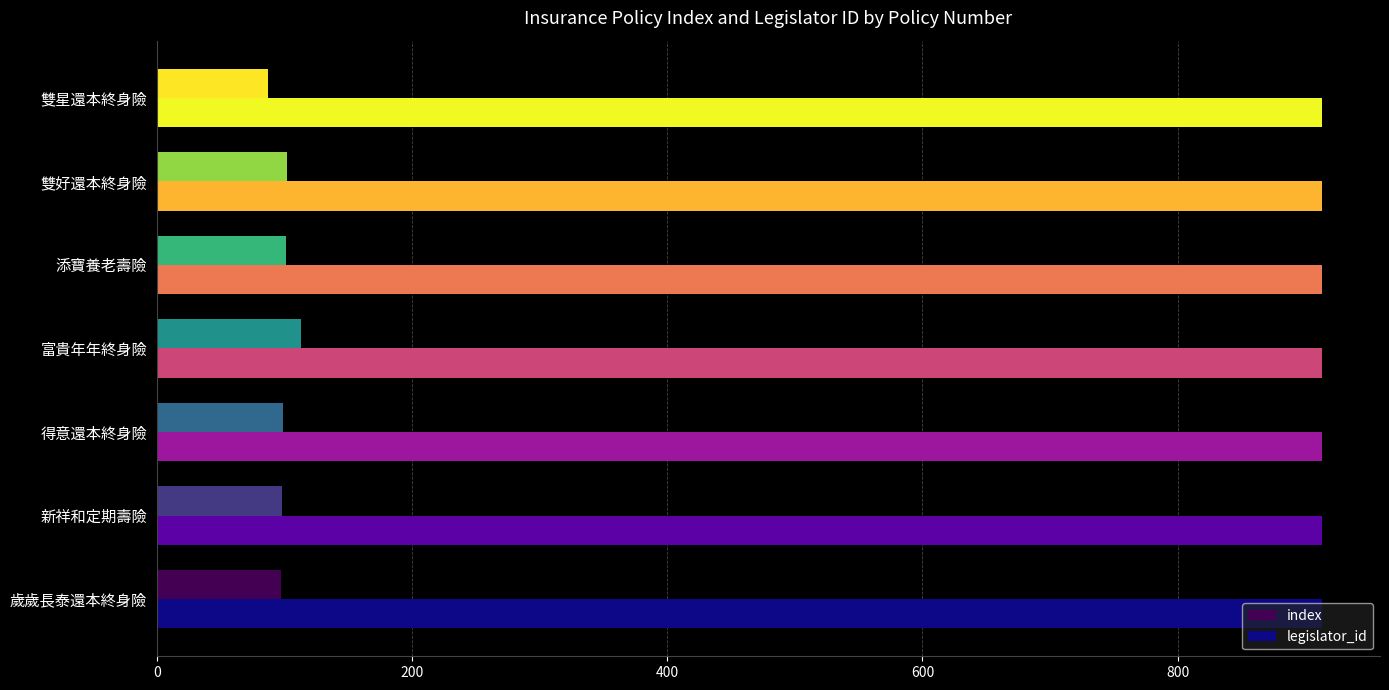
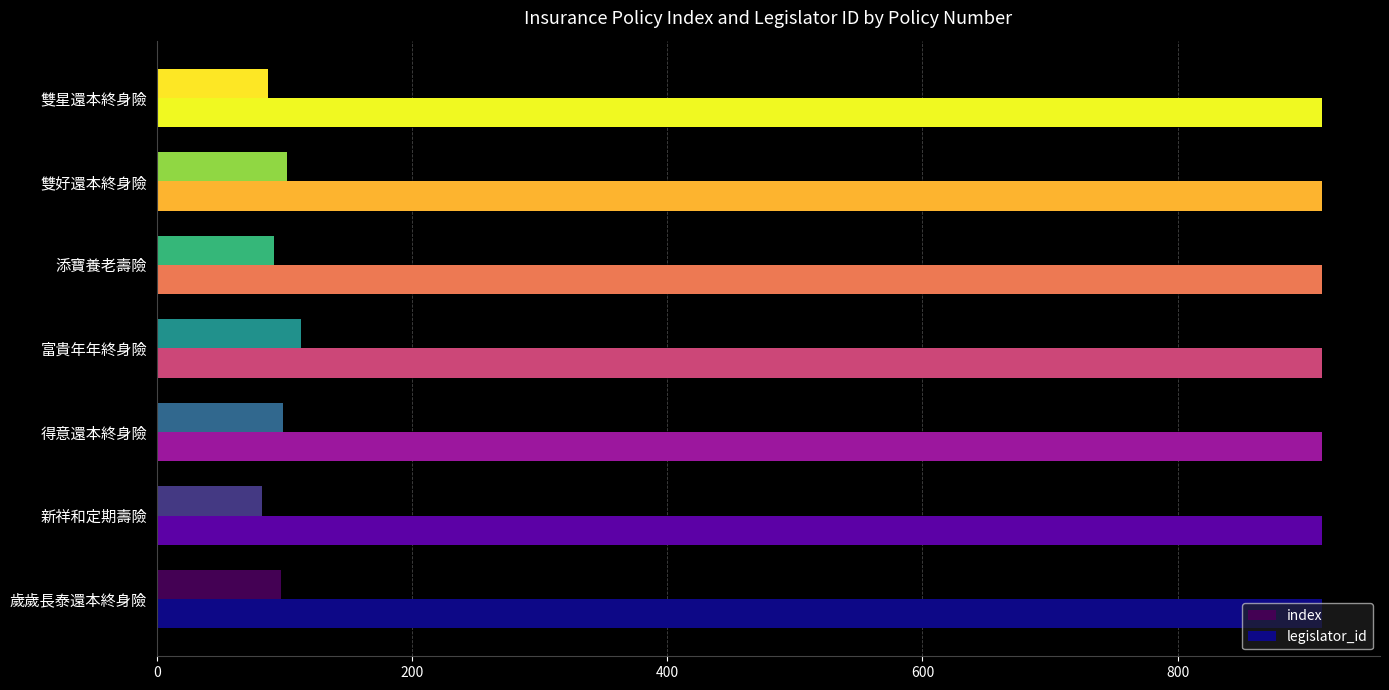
  {
    "index": {
      "雙星還本終身險": 87,
      "雙好還本終身險": 102,
-     "添寶養老壽險": 101,
+     "添寶養老壽險": 92,
      "富貴年年終身險": 113,
      "得意還本終身險": 99,
-     "新祥和定期壽險": 98,
+     "新祥和定期壽險": 82,
      "歲歲長泰還本終身險": 97
    },
    "legislator_id": {
      "雙星還本終身險": 913,
      "雙好還本終身險": 913,
      "添寶養老壽險": 913,
      "富貴年年終身險": 913,
      "得意還本終身險": 913,
      "新祥和定期壽險": 913
    }
  }
